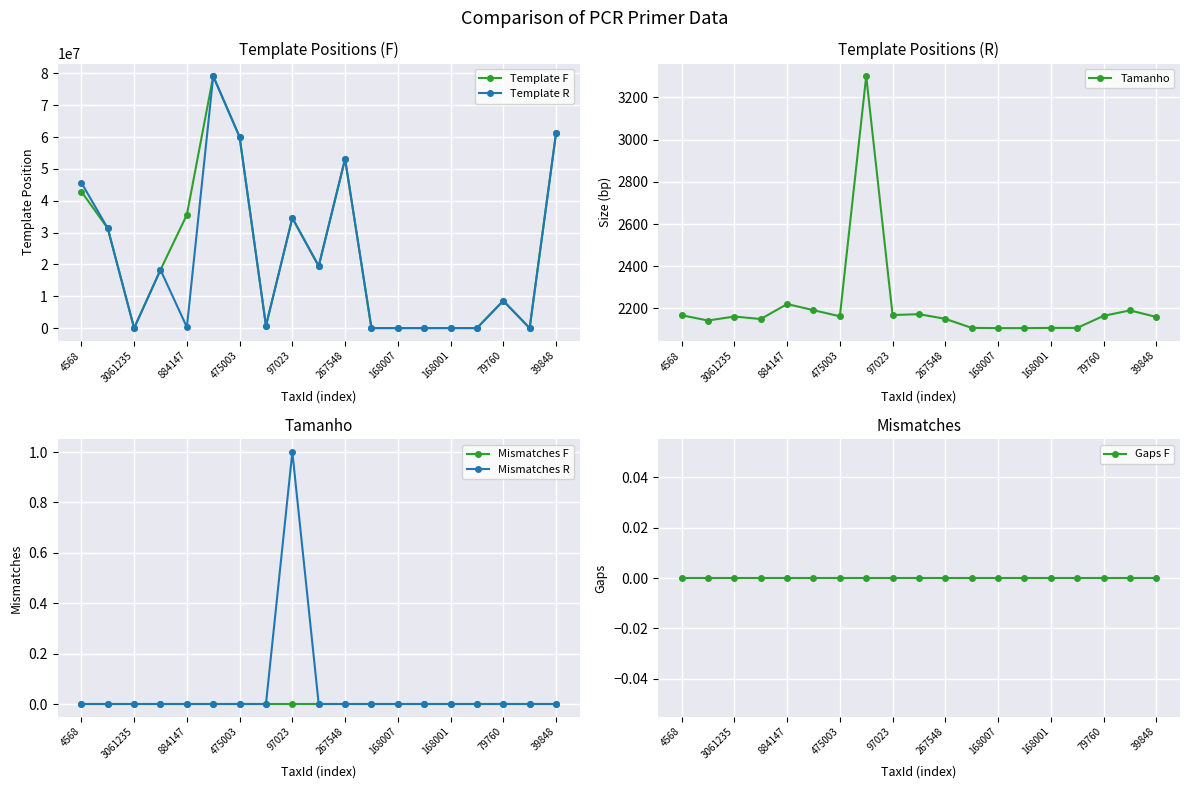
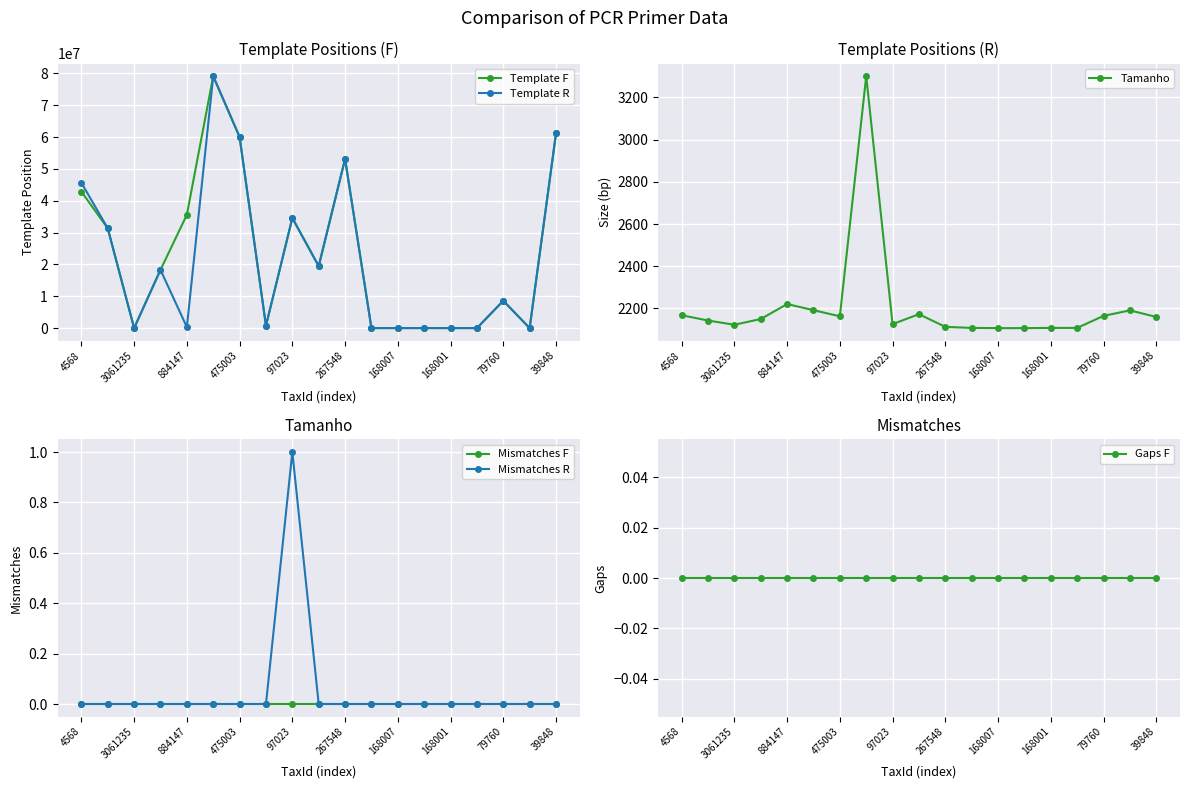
  {
    "Template Positions (F)": {
      "Template F": {
        "4568": 43000000,
        "884147": 36000000
      },
      "Template R": {
        "4568": 46000000,
        "884147": 0
      }
    },
    "Template Positions (R)": {
      "4568": 2170,
-     "3061235": 2160,
+     "3061235": 2120,
      "884147": 2220,
      "475003": 2160,
-     "97023": 2170,
-     "267548": 2150,
+     "97023": 2130,
+     "267548": 2110,
      "168007": 2110,
      "168001": 2110,
      "79760": 2170,
      "39848": 2160
    },
    "Tamanho": {
      "Mismatches F": {
        "97023": 0.00
      },
      "Mismatches R": {
        "97023": 1.00
      }
    },
    "Mismatches": {
      "4568": 0.000,
      "3061235": 0.000,
      "884147": 0.000,
      "475003": 0.000,
      "97023": 0.000,
      "267548": 0.000,
      "168007": 0.000,
      "168001": 0.000,
      "79760": 0.000,
      "39848": 0.000
    }
  }
